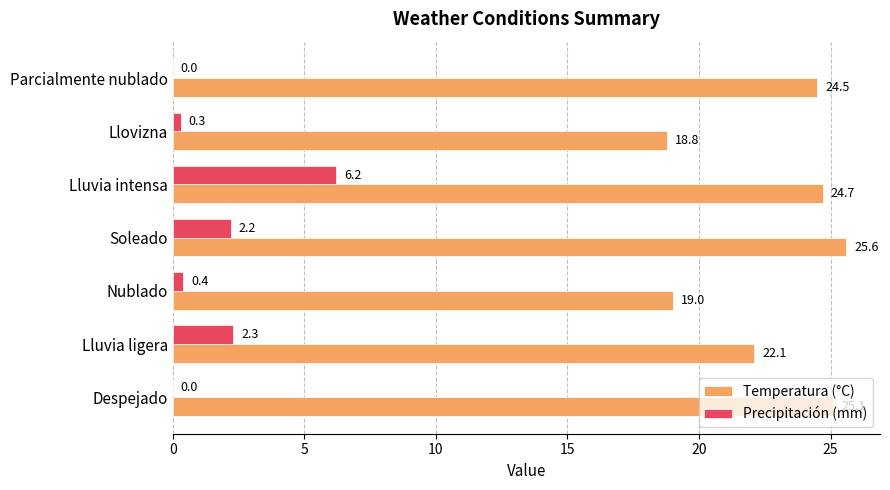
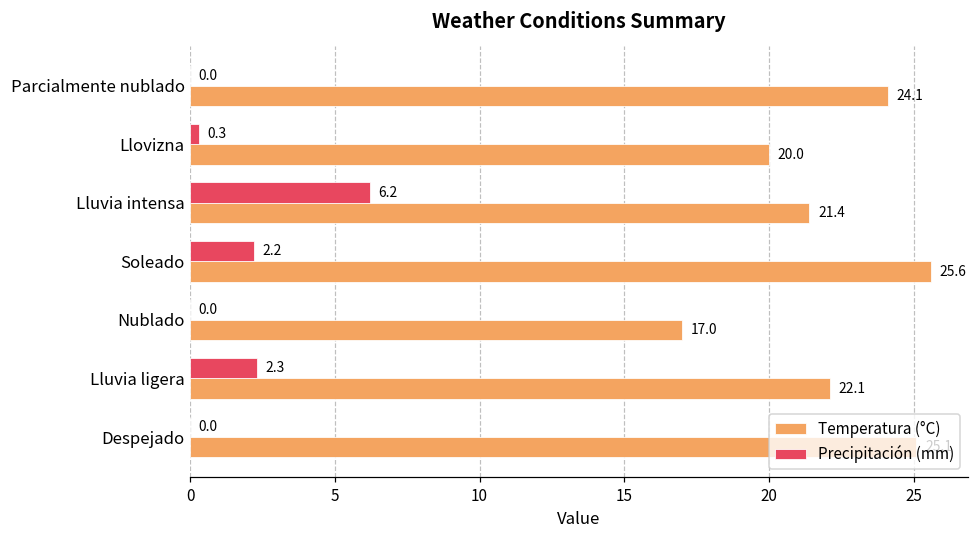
  {
    "Temperatura (°C)": {
-     "Parcialmente nublado": 24.5,
-     "Llovizna": 18.8,
-     "Lluvia intensa": 24.7,
+     "Parcialmente nublado": 24.1,
+     "Llovizna": 20.0,
+     "Lluvia intensa": 21.4,
      "Soleado": 25.6,
-     "Nublado": 19.0,
+     "Nublado": 17.0,
      "Lluvia ligera": 22.1
    },
    "Precipitación (mm)": {
      "Parcialmente nublado": 0.0,
      "Llovizna": 0.3,
      "Lluvia intensa": 6.2,
      "Soleado": 2.2,
-     "Nublado": 0.4,
+     "Nublado": 0.0,
      "Lluvia ligera": 2.3,
      "Despejado": 0.0
    }
  }
